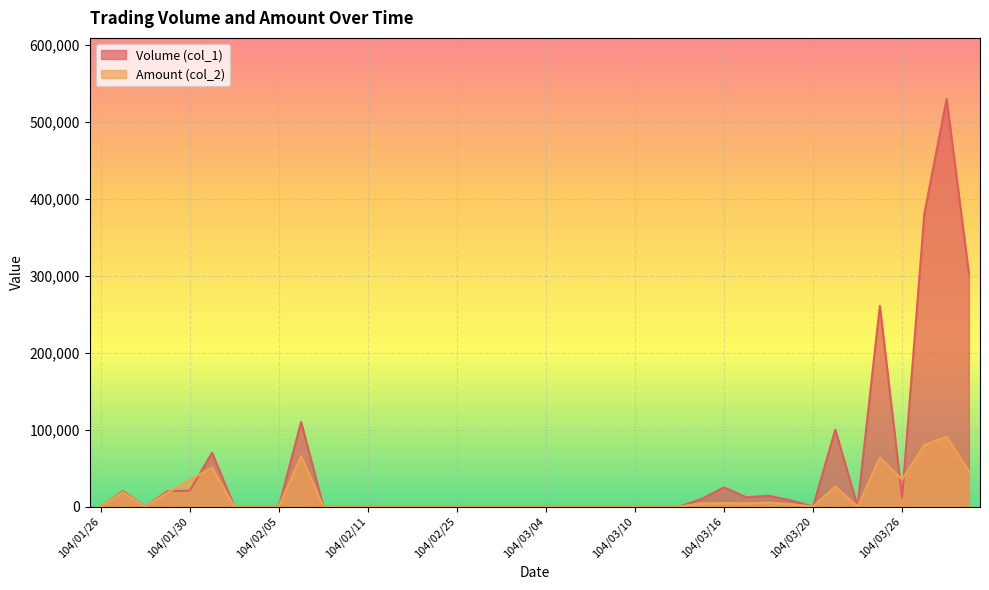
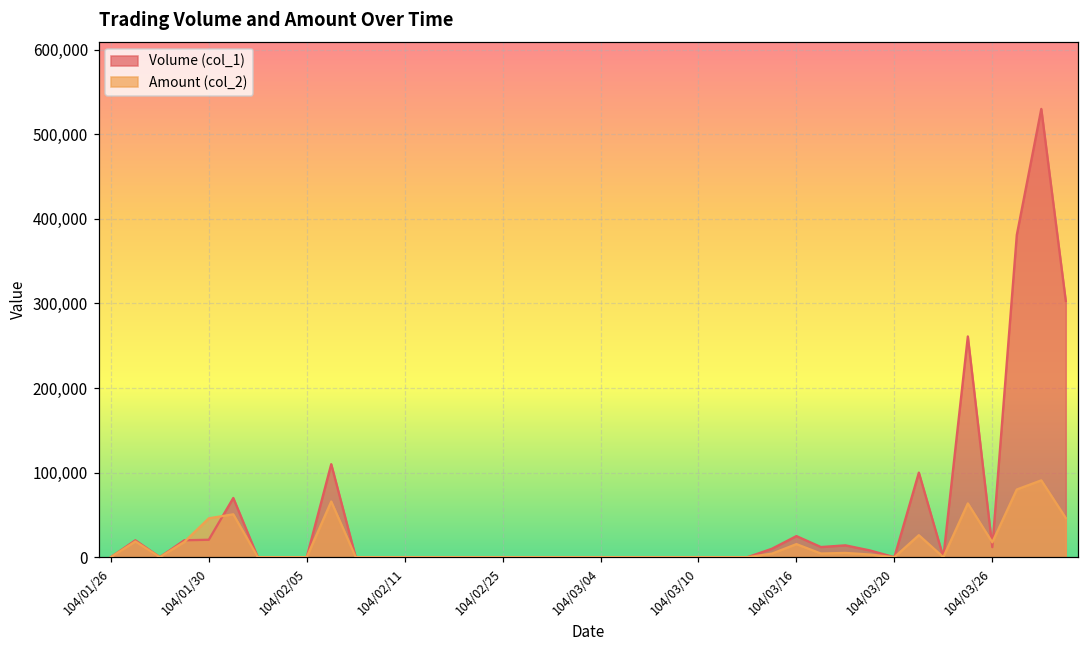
  {
    "Volume (col_1)": {
      "104/01/30": "20,000",
      "104/03/16": "20,000",
      "104/03/26": "10,000"
    },
    "Amount (col_2)": {
-     "104/01/30": "30,000",
-     "104/03/16": "0",
-     "104/03/26": "40,000"
+     "104/01/30": "50,000",
+     "104/03/16": "20,000",
+     "104/03/26": "20,000"
    }
  }
